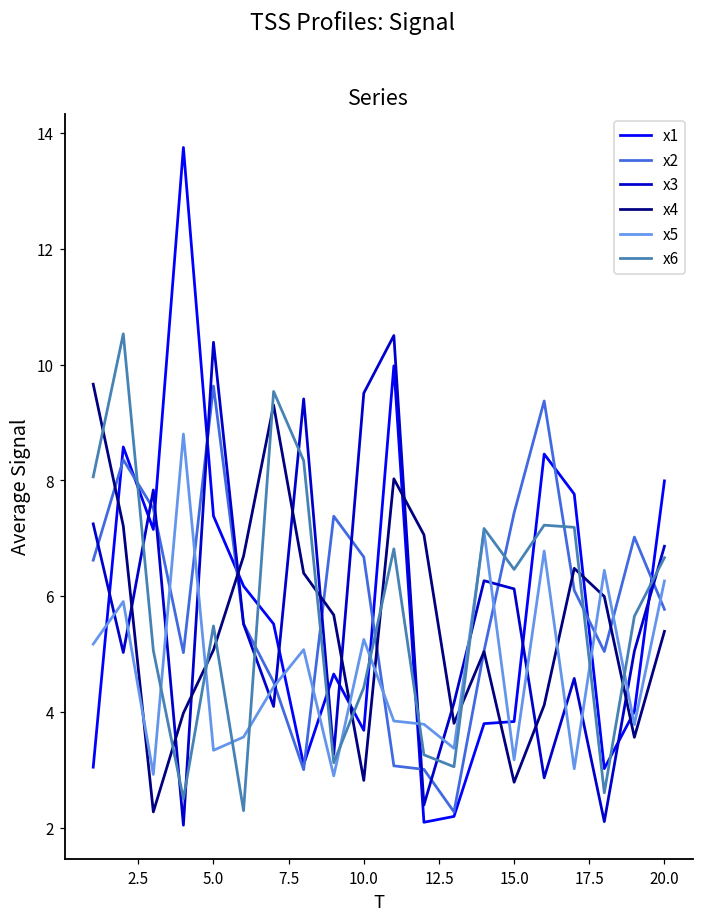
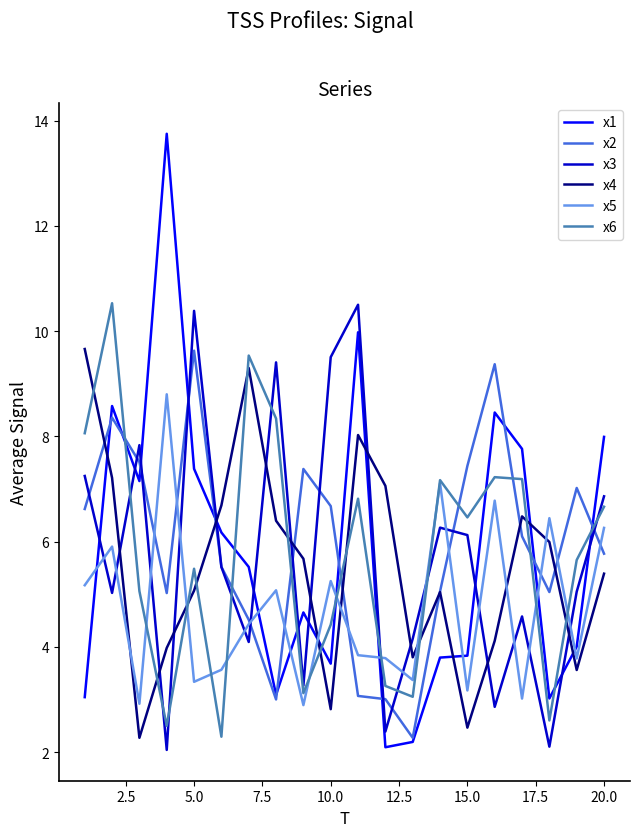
  {
    "x4": {
      "5.0": 5.1,
      "10.0": 2.8,
-     "15.0": 2.8,
+     "15.0": 2.5,
      "20.0": 5.4
    }
  }
